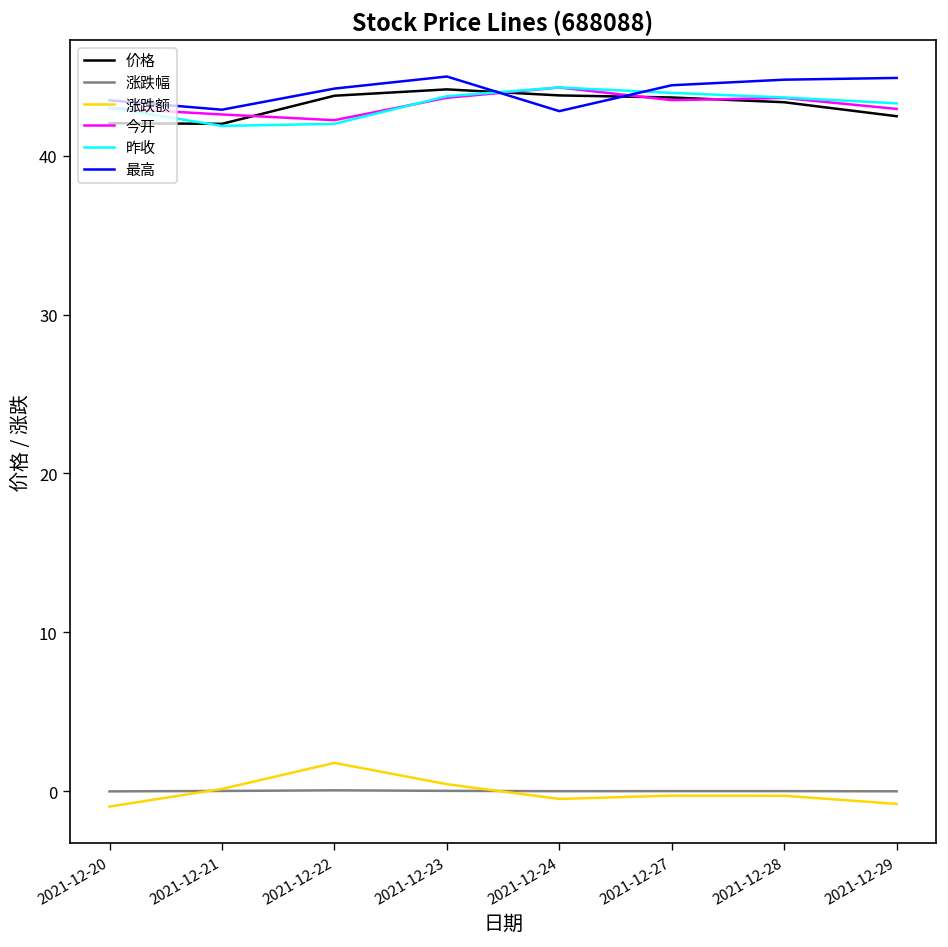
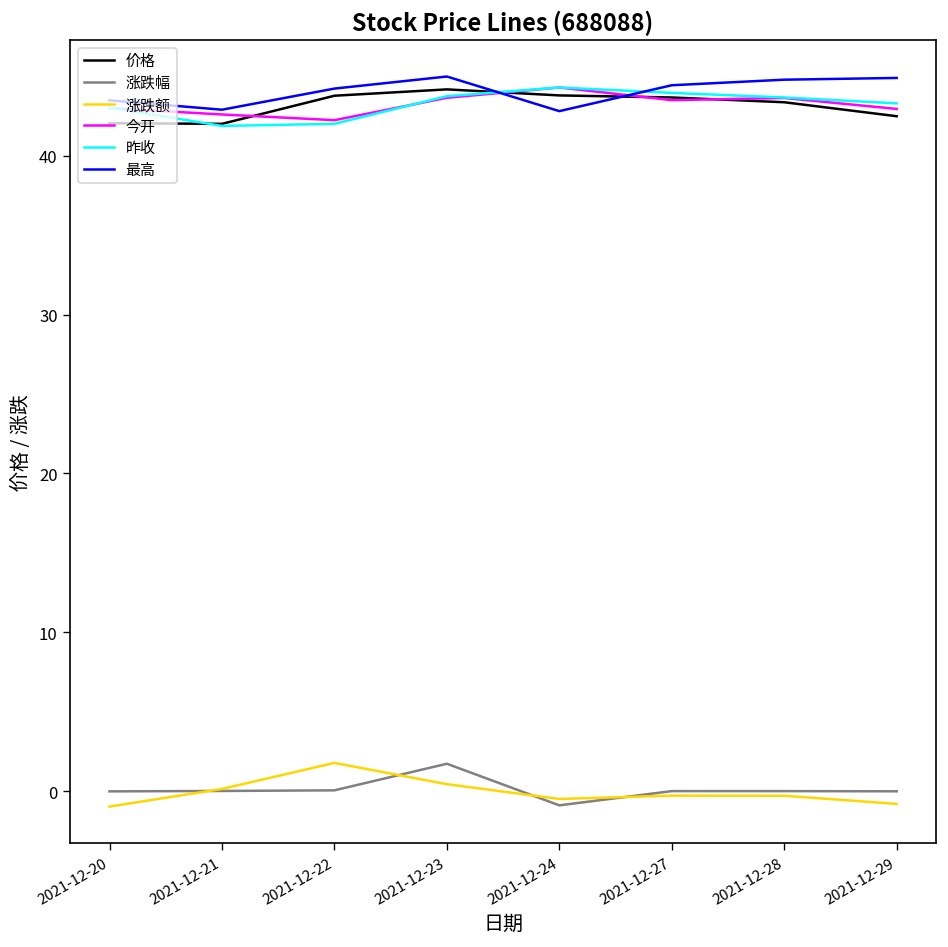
  {
    "价格": {
      "2021-12-22": 43.8,
      "2021-12-23": 44.2,
      "2021-12-24": 43.8,
      "2021-12-28": 43.4,
      "2021-12-29": 42.5
    },
    "涨跌幅": {
      "2021-12-20": 0.0,
      "2021-12-22": 0.0,
-     "2021-12-23": 0.0,
-     "2021-12-24": 0.0,
+     "2021-12-23": 1.7,
+     "2021-12-24": -0.9,
      "2021-12-27": 0.0,
      "2021-12-28": 0.0,
      "2021-12-29": 0.0
    },
    "涨跌额": {
      "2021-12-20": -1.0,
      "2021-12-22": 1.8,
      "2021-12-23": 0.4,
      "2021-12-24": -0.5,
      "2021-12-27": -0.3,
      "2021-12-28": -0.3,
      "2021-12-29": -0.8
    },
    "今开": {
      "2021-12-21": 42.6,
      "2021-12-22": 42.2,
      "2021-12-29": 43.0
    },
    "昨收": {
      "2021-12-22": 42.0,
      "2021-12-27": 44.0,
      "2021-12-29": 43.3
    },
    "最高": {
      "2021-12-21": 42.9,
      "2021-12-22": 44.2,
      "2021-12-23": 45.0,
      "2021-12-24": 42.8,
      "2021-12-27": 44.4,
      "2021-12-28": 44.8,
      "2021-12-29": 44.9
    }
  }
